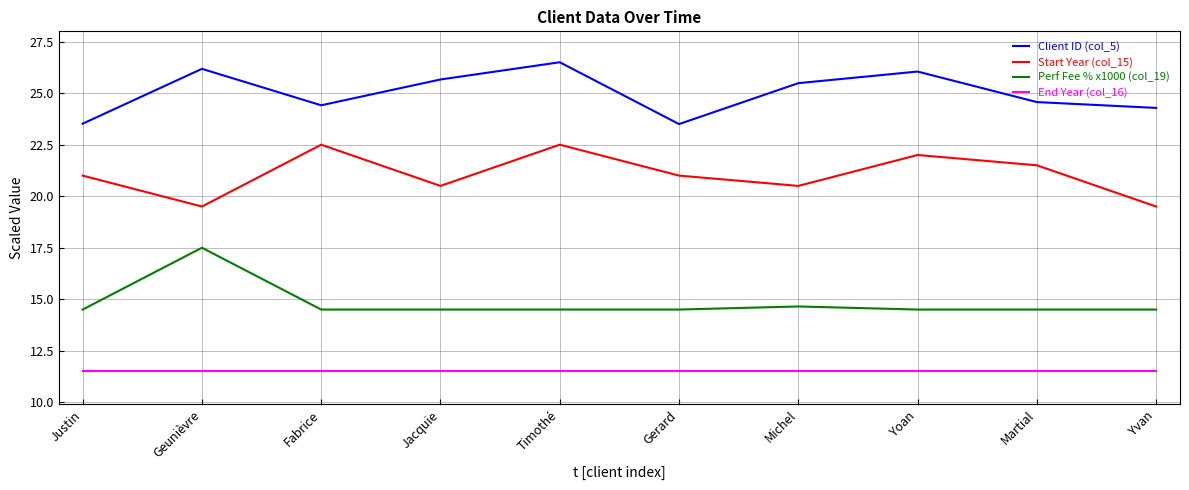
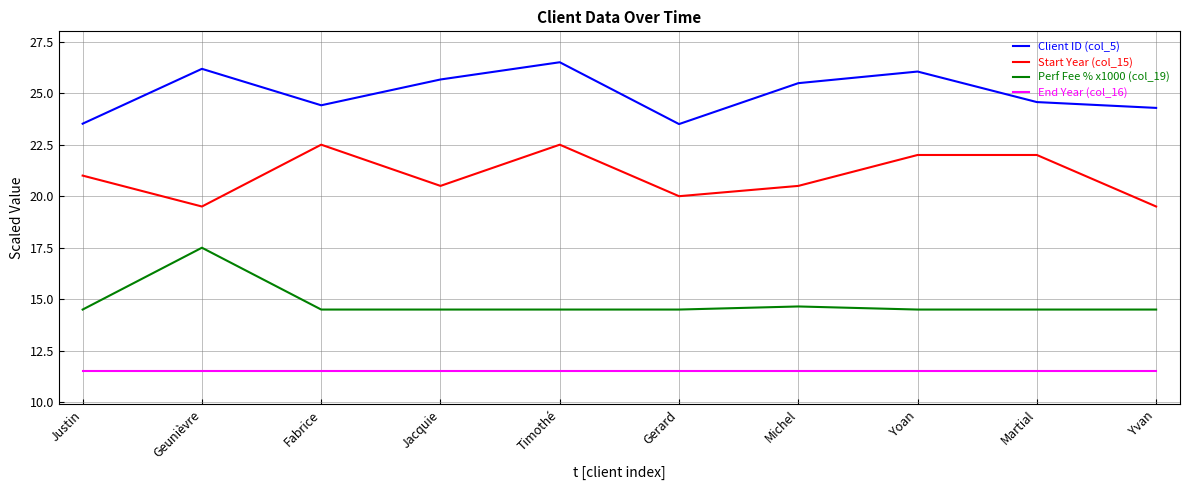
  {
    "Client ID (col_5)": {
      "Justin": 23.5,
      "Geunièvre": 26.2,
      "Fabrice": 24.4,
      "Jacquie": 25.7,
      "Timothé": 26.5,
      "Gerard": 23.5,
      "Michel": 25.5,
      "Yoan": 26.0,
      "Martial": 24.6,
      "Yvan": 24.3
    },
    "Start Year (col_15)": {
      "Justin": 21.0,
      "Geunièvre": 19.5,
      "Fabrice": 22.5,
      "Jacquie": 20.5,
      "Timothé": 22.5,
-     "Gerard": 21.0,
+     "Gerard": 20.0,
      "Michel": 20.5,
      "Yoan": 22.0,
-     "Martial": 21.5,
+     "Martial": 22.0,
      "Yvan": 19.5
    },
    "Perf Fee % x1000 (col_19)": {
      "Justin": 14.5,
      "Geunièvre": 17.5,
      "Fabrice": 14.5,
      "Jacquie": 14.5,
      "Timothé": 14.5,
      "Gerard": 14.5,
      "Michel": 14.7,
      "Yoan": 14.5,
      "Martial": 14.5,
      "Yvan": 14.5
    },
    "End Year (col_16)": {
      "Justin": 11.5,
      "Geunièvre": 11.5,
      "Fabrice": 11.5,
      "Jacquie": 11.5,
      "Timothé": 11.5,
      "Gerard": 11.5,
      "Michel": 11.5,
      "Yoan": 11.5,
      "Martial": 11.5,
      "Yvan": 11.5
    }
  }
